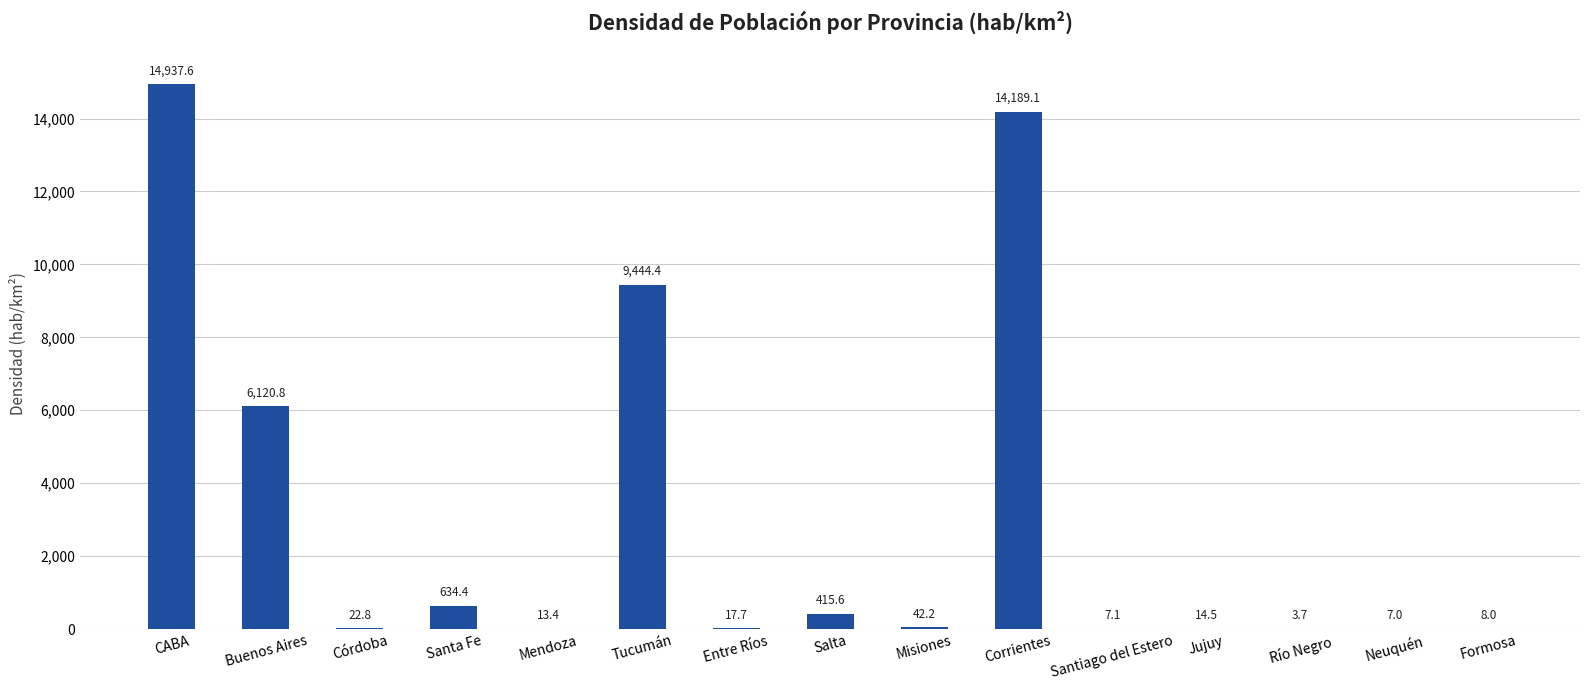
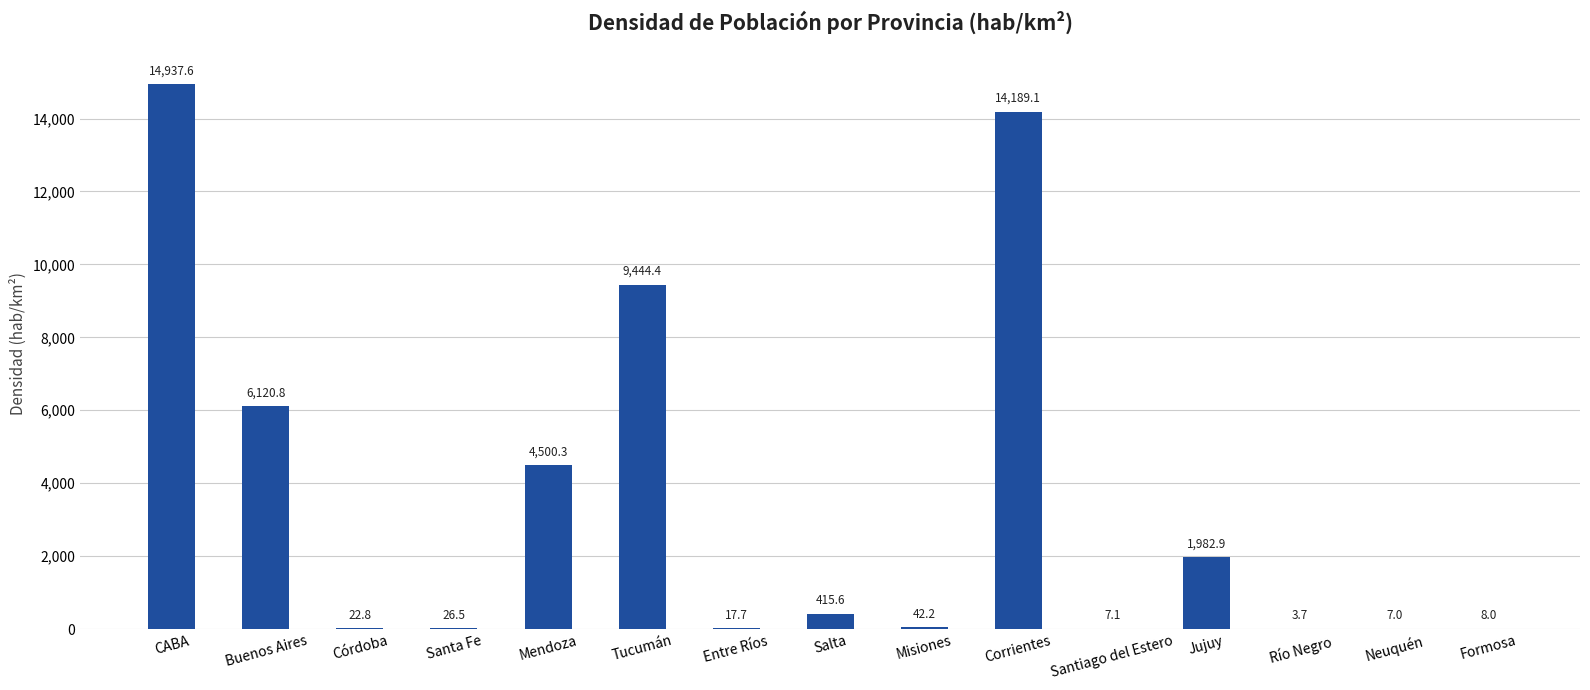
  {
    "CABA": "14,937.6",
    "Buenos Aires": "6,120.8",
    "Córdoba": "22.8",
-   "Santa Fe": "634.4",
-   "Mendoza": "13.4",
+   "Santa Fe": "26.5",
+   "Mendoza": "4,500.3",
    "Tucumán": "9,444.4",
    "Entre Ríos": "17.7",
    "Salta": "415.6",
    "Misiones": "42.2",
    "Corrientes": "14,189.1",
    "Santiago del Estero": "7.1",
-   "Jujuy": "14.5",
+   "Jujuy": "1,982.9",
    "Río Negro": "3.7",
    "Neuquén": "7.0",
    "Formosa": "8.0"
  }
